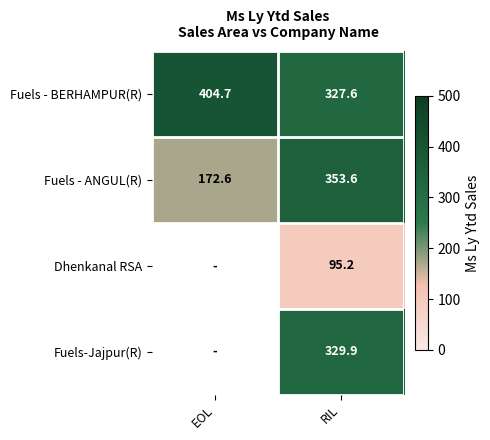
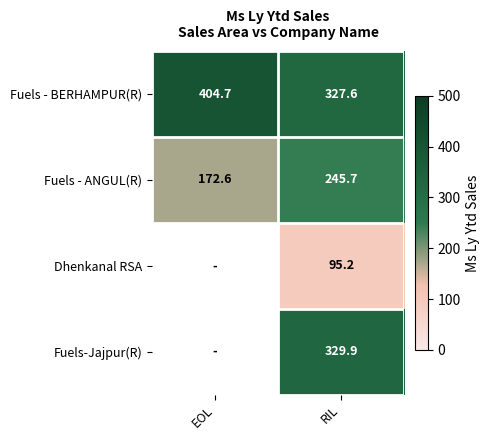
  {
    "Fuels - BERHAMPUR(R)": {
      "EOL": 404.7,
      "RIL": 327.6
    },
    "Fuels - ANGUL(R)": {
      "EOL": 172.6,
-     "RIL": 353.6
+     "RIL": 245.7
    },
    "Dhenkanal RSA": {
      "RIL": 95.2
    },
    "Fuels-Jajpur(R)": {
      "RIL": 329.9
    }
  }
